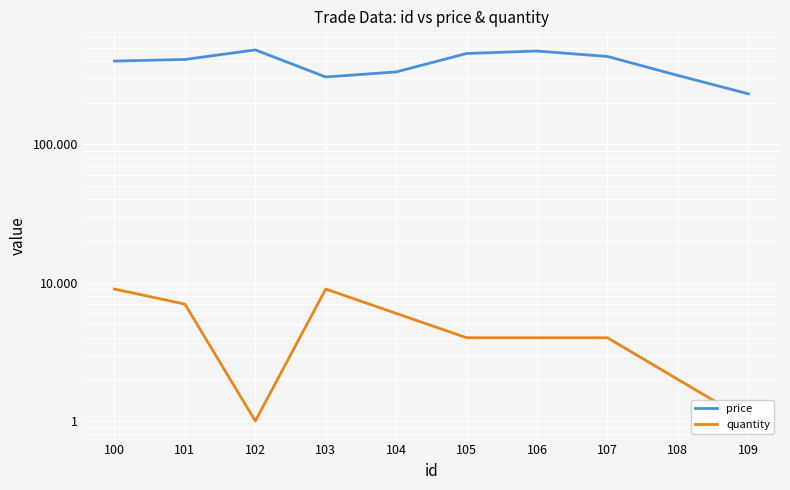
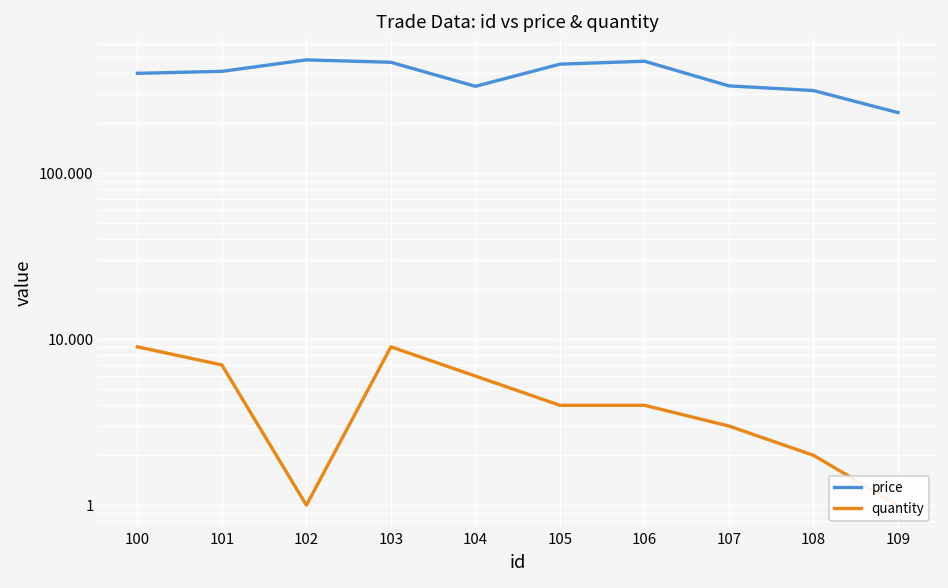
  {
    "price": {
      "100": 400,
      "101": 410,
      "102": 480,
-     "103": 310,
+     "103": 470,
      "104": 330,
      "105": 450,
      "106": 470,
-     "107": 430,
+     "107": 340,
      "108": 320,
      "109": 230
    },
    "quantity": {
      "100": 9,
      "101": 7,
      "102": 1,
      "103": 9,
      "104": 6,
      "105": 4,
      "106": 4,
-     "107": 4,
+     "107": 3,
      "108": 2
    }
  }
